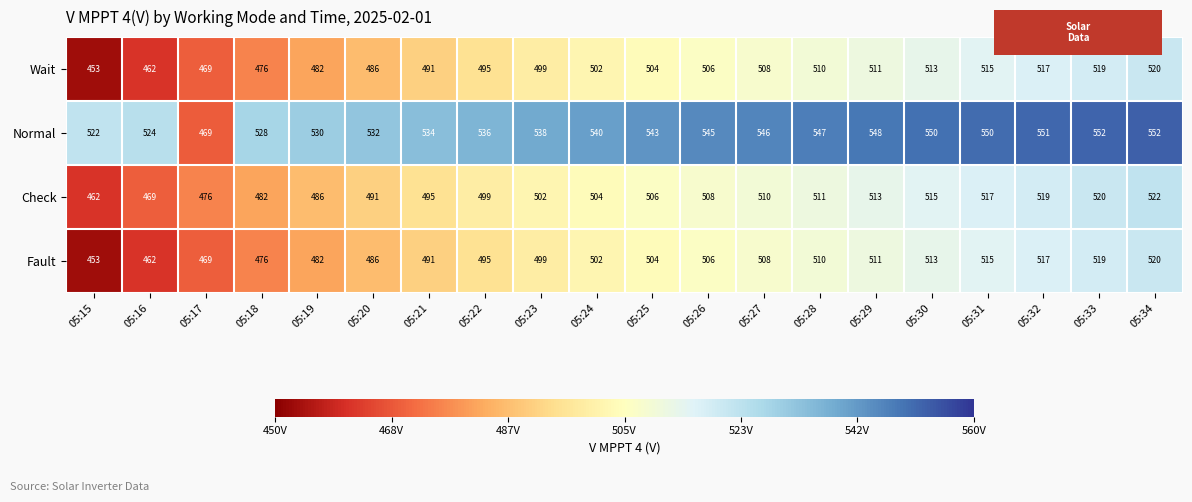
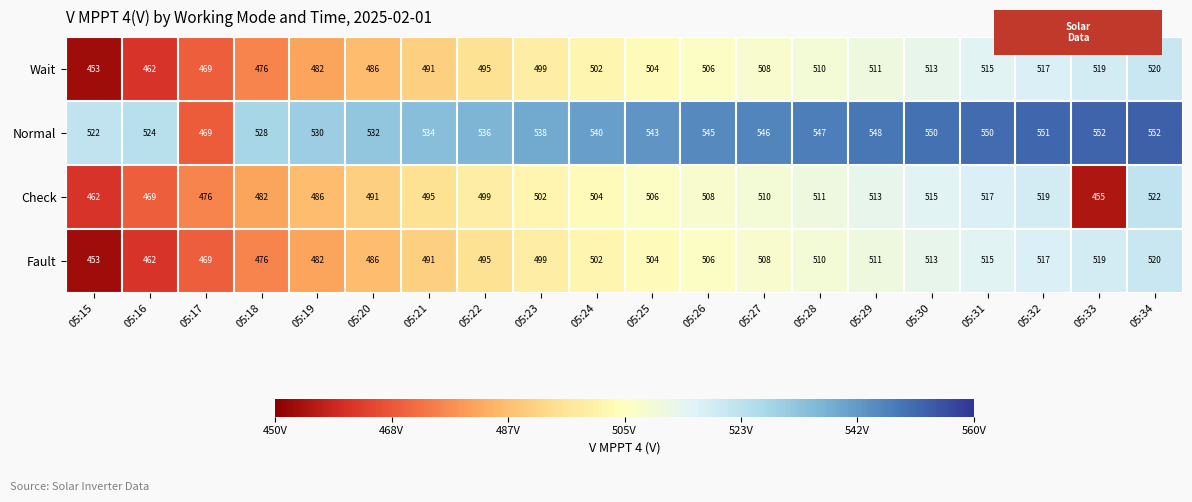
  {
    "Wait": {
      "05:15": 453,
      "05:16": 462,
      "05:17": 469,
      "05:18": 476,
      "05:19": 482,
      "05:20": 486,
      "05:21": 491,
      "05:22": 495,
      "05:23": 499,
      "05:24": 502,
      "05:25": 504,
      "05:26": 506,
      "05:27": 508,
      "05:28": 510,
      "05:29": 511,
      "05:30": 513,
      "05:31": 515,
      "05:32": 517,
      "05:33": 519,
      "05:34": 520
    },
    "Normal": {
      "05:15": 522,
      "05:16": 524,
      "05:17": 469,
      "05:18": 528,
      "05:19": 530,
      "05:20": 532,
      "05:21": 534,
      "05:22": 536,
      "05:23": 538,
      "05:24": 540,
      "05:25": 543,
      "05:26": 545,
      "05:27": 546,
      "05:28": 547,
      "05:29": 548,
      "05:30": 550,
      "05:31": 550,
      "05:32": 551,
      "05:33": 552,
      "05:34": 552
    },
    "Check": {
      "05:15": 462,
      "05:16": 469,
      "05:17": 476,
      "05:18": 482,
      "05:19": 486,
      "05:20": 491,
      "05:21": 495,
      "05:22": 499,
      "05:23": 502,
      "05:24": 504,
      "05:25": 506,
      "05:26": 508,
      "05:27": 510,
      "05:28": 511,
      "05:29": 513,
      "05:30": 515,
      "05:31": 517,
      "05:32": 519,
-     "05:33": 520,
+     "05:33": 455,
      "05:34": 522
    },
    "Fault": {
      "05:15": 453,
      "05:16": 462,
      "05:17": 469,
      "05:18": 476,
      "05:19": 482,
      "05:20": 486,
      "05:21": 491,
      "05:22": 495,
      "05:23": 499,
      "05:24": 502,
      "05:25": 504,
      "05:26": 506,
      "05:27": 508,
      "05:28": 510,
      "05:29": 511,
      "05:30": 513,
      "05:31": 515,
      "05:32": 517,
      "05:33": 519,
      "05:34": 520
    }
  }
